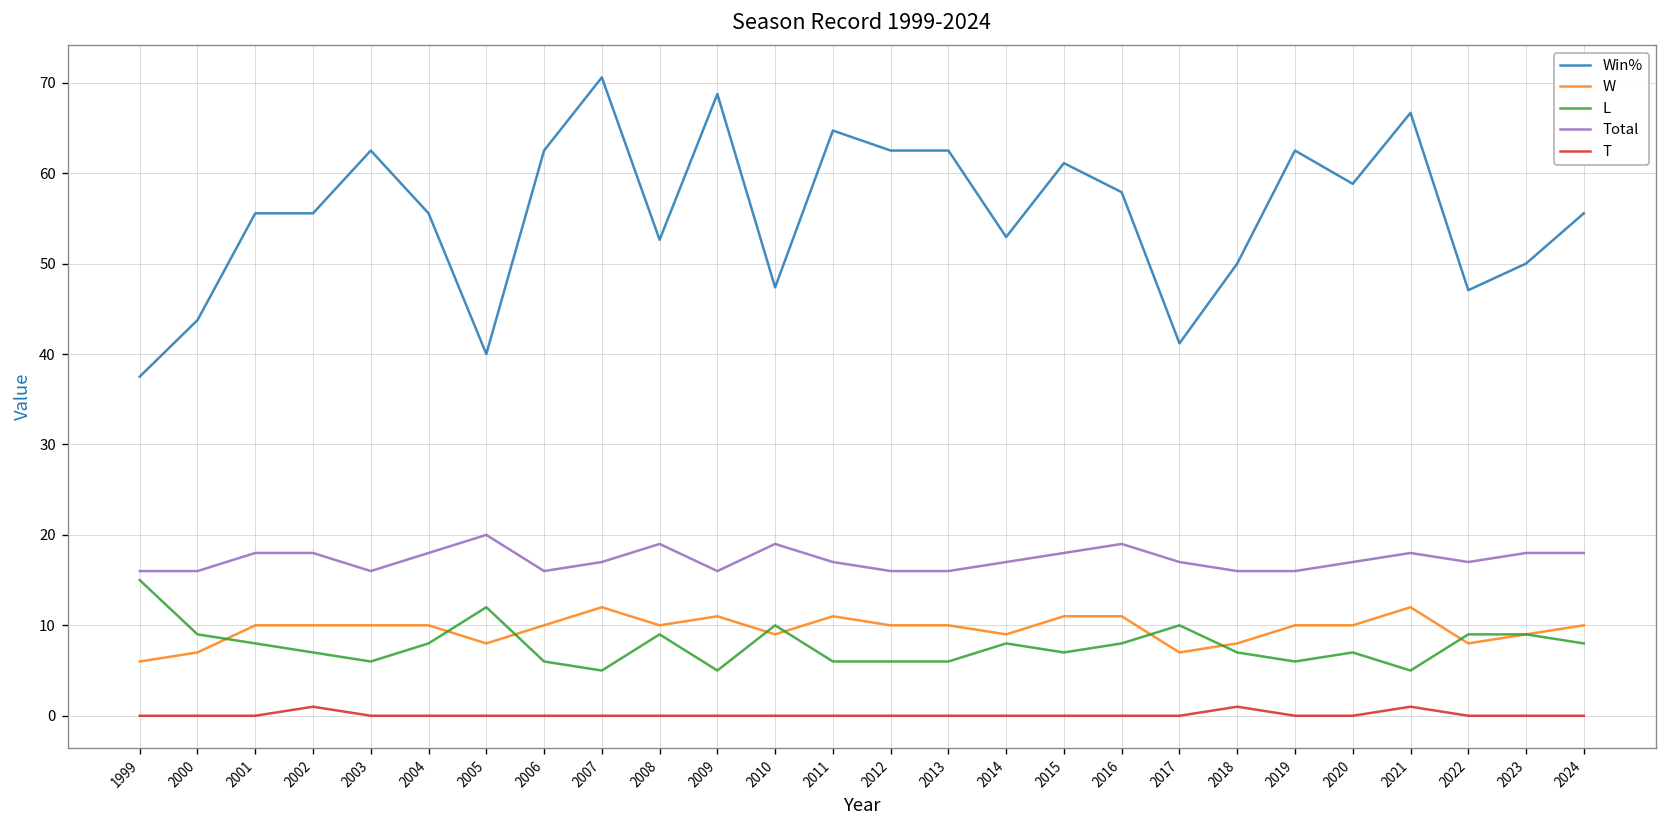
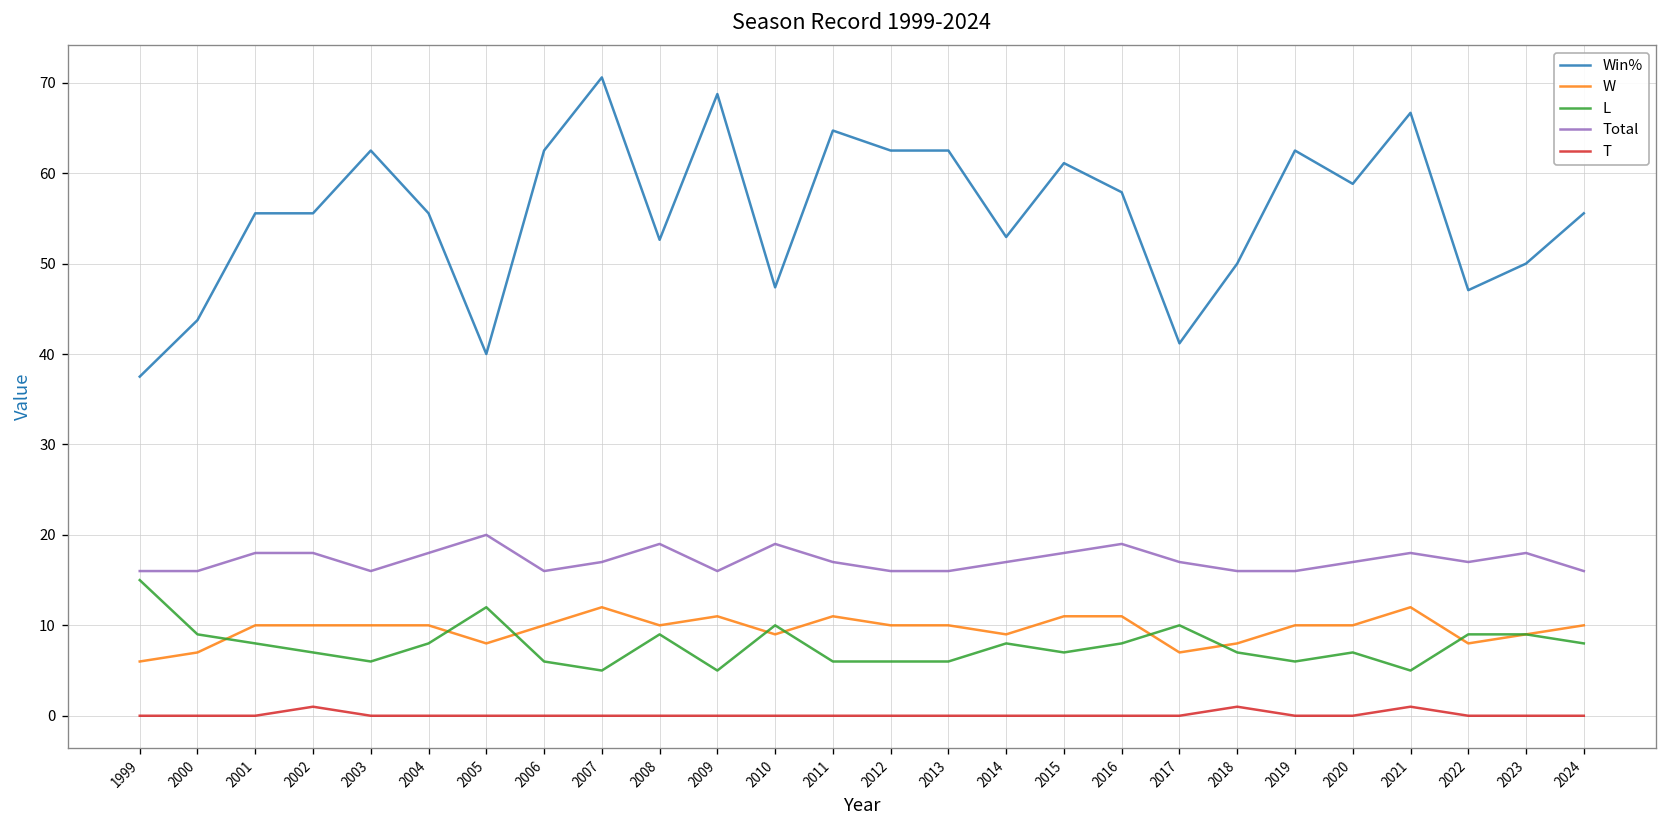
  {
    "Win%": {
      "1999": 38,
      "2000": 44,
      "2001": 56,
      "2002": 56,
      "2003": 63,
      "2004": 56,
      "2005": 40,
      "2006": 63,
      "2007": 71,
      "2008": 53,
      "2009": 69,
      "2010": 47,
      "2011": 65,
      "2012": 63,
      "2013": 63,
      "2014": 53,
      "2015": 61,
      "2016": 58,
      "2017": 41,
      "2018": 50,
      "2019": 63,
      "2020": 59,
      "2021": 67,
      "2022": 47,
      "2023": 50,
      "2024": 56
    },
    "W": {
      "1999": 6,
      "2000": 7,
      "2001": 10,
      "2002": 10,
      "2003": 10,
      "2004": 10,
      "2005": 8,
      "2006": 10,
      "2007": 12,
      "2008": 10,
      "2009": 11,
      "2010": 9,
      "2011": 11,
      "2012": 10,
      "2013": 10,
      "2014": 9,
      "2015": 11,
      "2016": 11,
      "2017": 7,
      "2018": 8,
      "2019": 10,
      "2020": 10,
      "2021": 12,
      "2022": 8,
      "2024": 10
    },
    "L": {
      "1999": 15,
      "2000": 9,
      "2001": 8,
      "2002": 7,
      "2003": 6,
      "2004": 8,
      "2005": 12,
      "2006": 6,
      "2007": 5,
      "2008": 9,
      "2009": 5,
      "2010": 10,
      "2011": 6,
      "2012": 6,
      "2013": 6,
      "2014": 8,
      "2015": 7,
      "2016": 8,
      "2017": 10,
      "2018": 7,
      "2019": 6,
      "2020": 7,
      "2021": 5,
      "2022": 9,
      "2024": 8
    },
    "Total": {
      "1999": 16,
      "2000": 16,
      "2001": 18,
      "2002": 18,
      "2003": 16,
      "2004": 18,
      "2005": 20,
      "2006": 16,
      "2007": 17,
      "2008": 19,
      "2009": 16,
      "2010": 19,
      "2011": 17,
      "2012": 16,
      "2013": 16,
      "2014": 17,
      "2015": 18,
      "2016": 19,
      "2017": 17,
      "2018": 16,
      "2019": 16,
      "2020": 17,
      "2021": 18,
      "2022": 17,
      "2023": 18,
-     "2024": 18
+     "2024": 16
    },
    "T": {
      "1999": 0,
      "2000": 0,
      "2001": 0,
      "2002": 1,
      "2003": 0,
      "2004": 0,
      "2005": 0,
      "2006": 0,
      "2007": 0,
      "2008": 0,
      "2009": 0,
      "2010": 0,
      "2011": 0,
      "2012": 0,
      "2013": 0,
      "2014": 0,
      "2015": 0,
      "2016": 0,
      "2017": 0,
      "2018": 1,
      "2019": 0,
      "2020": 0,
      "2021": 1,
      "2022": 0,
      "2023": 0,
      "2024": 0
    }
  }
